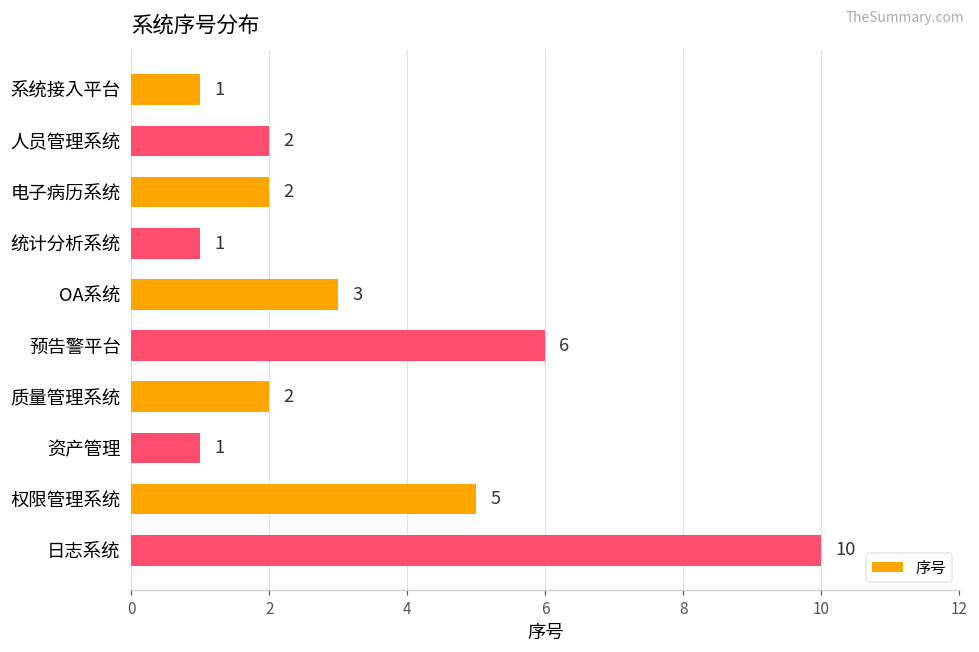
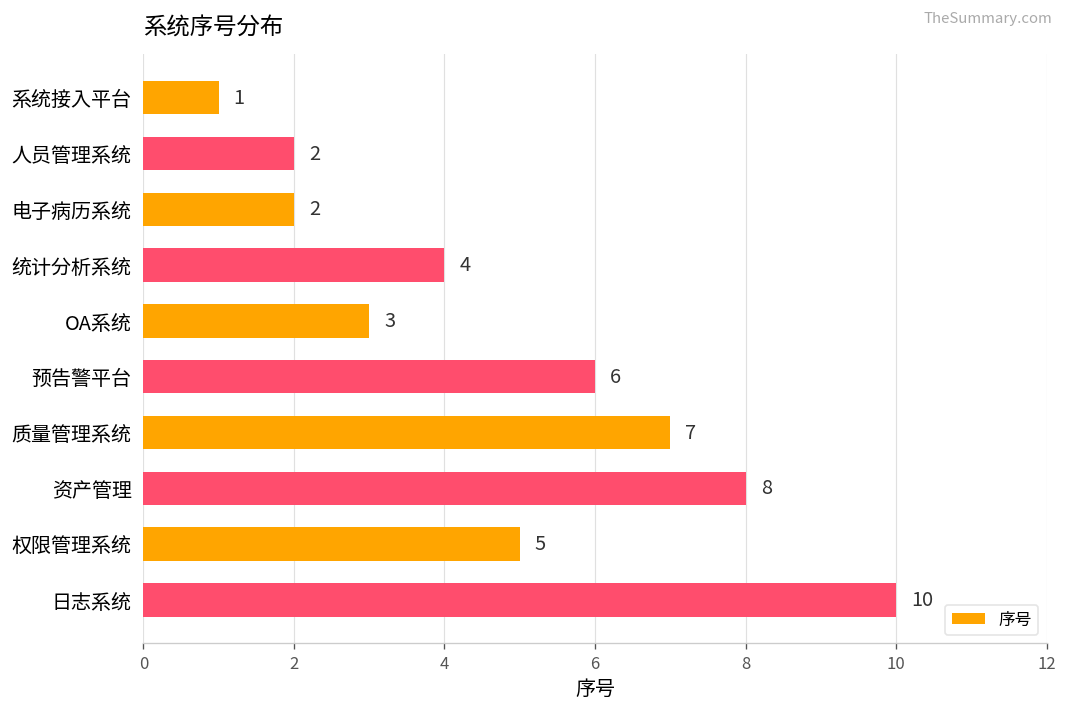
  {
    "系统接入平台": 1,
    "人员管理系统": 2,
    "电子病历系统": 2,
-   "统计分析系统": 1,
+   "统计分析系统": 4,
    "OA系统": 3,
    "预告警平台": 6,
-   "质量管理系统": 2,
-   "资产管理": 1,
+   "质量管理系统": 7,
+   "资产管理": 8,
    "权限管理系统": 5,
    "日志系统": 10
  }
